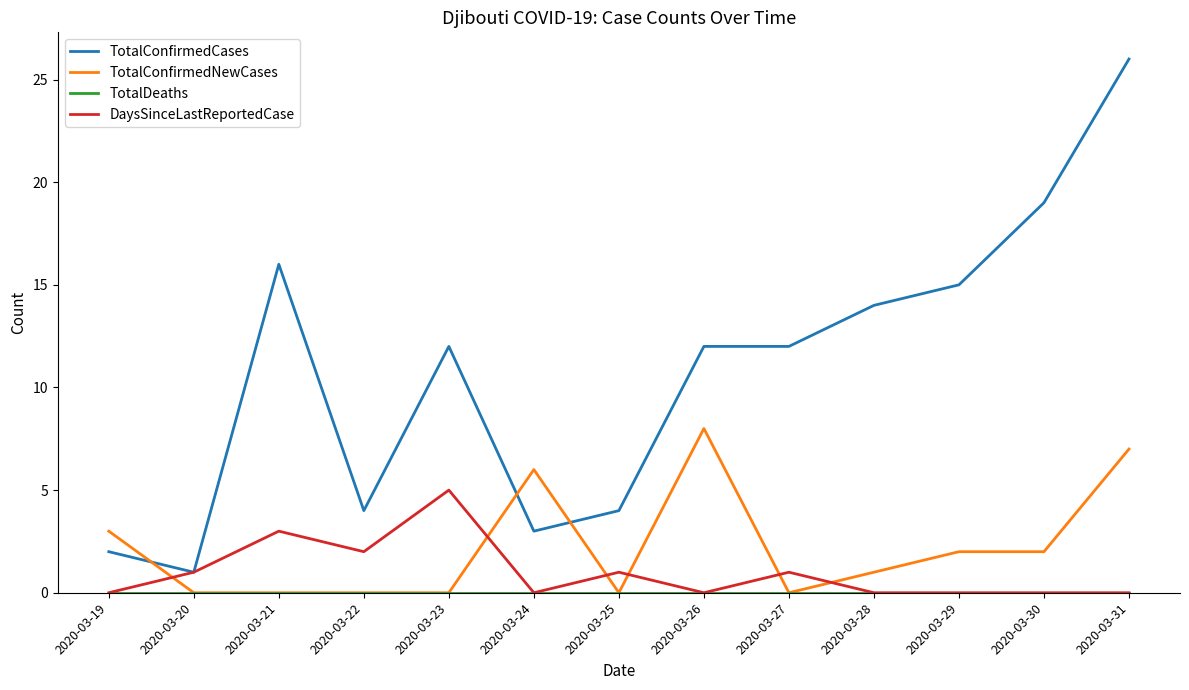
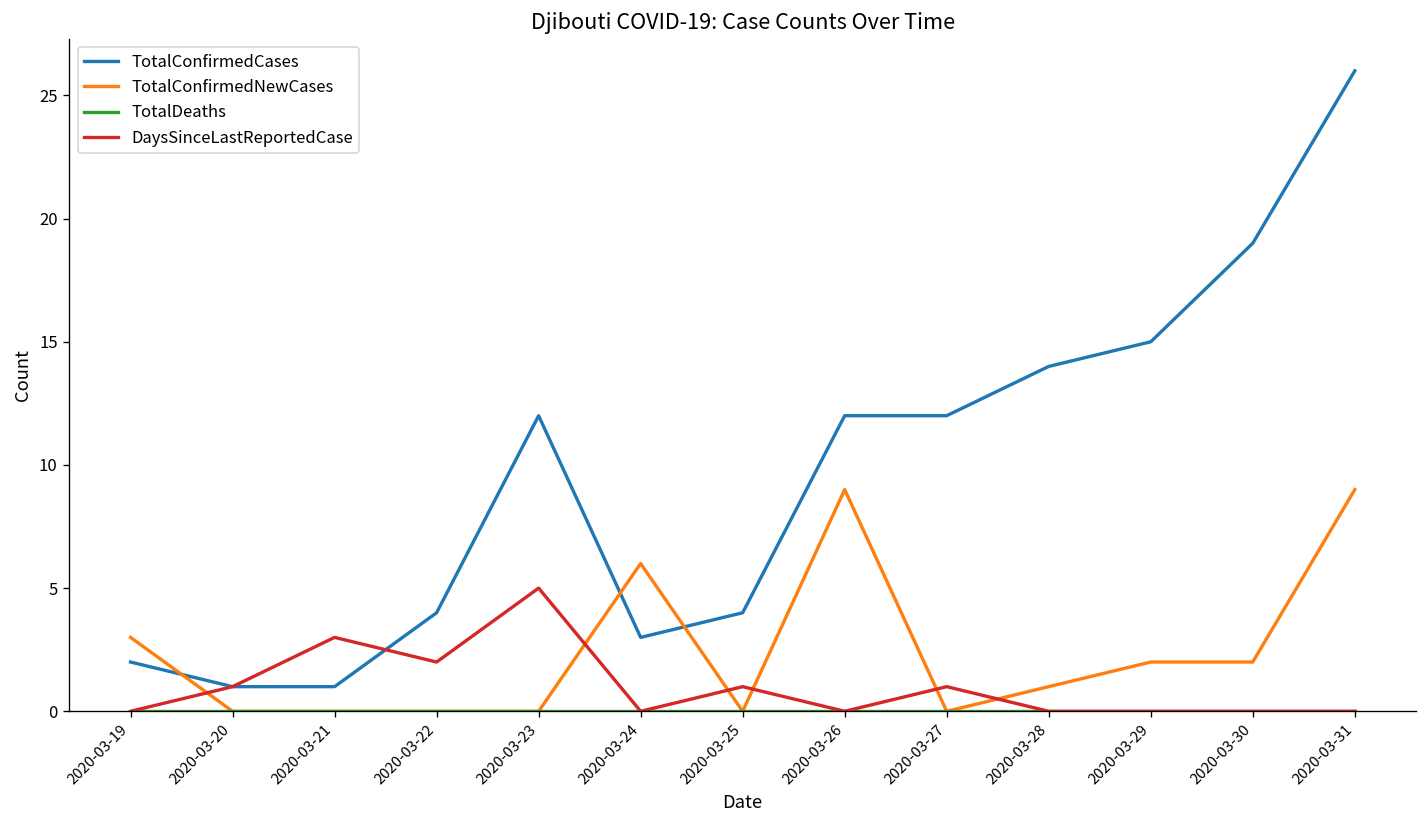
  {
    "TotalConfirmedCases": {
      "2020-03-19": 2,
-     "2020-03-21": 16,
+     "2020-03-21": 1,
      "2020-03-22": 4,
      "2020-03-23": 12,
      "2020-03-24": 3,
      "2020-03-25": 4,
      "2020-03-26": 12,
      "2020-03-27": 12,
      "2020-03-28": 14,
      "2020-03-29": 15,
      "2020-03-30": 19,
      "2020-03-31": 26
    },
    "TotalConfirmedNewCases": {
      "2020-03-19": 3,
      "2020-03-24": 6,
-     "2020-03-26": 8,
+     "2020-03-26": 9,
      "2020-03-28": 1,
      "2020-03-29": 2,
      "2020-03-30": 2,
-     "2020-03-31": 7
+     "2020-03-31": 9
    },
    "DaysSinceLastReportedCase": {
      "2020-03-21": 3,
      "2020-03-22": 2,
      "2020-03-23": 5,
      "2020-03-25": 1,
      "2020-03-27": 1
    }
  }
